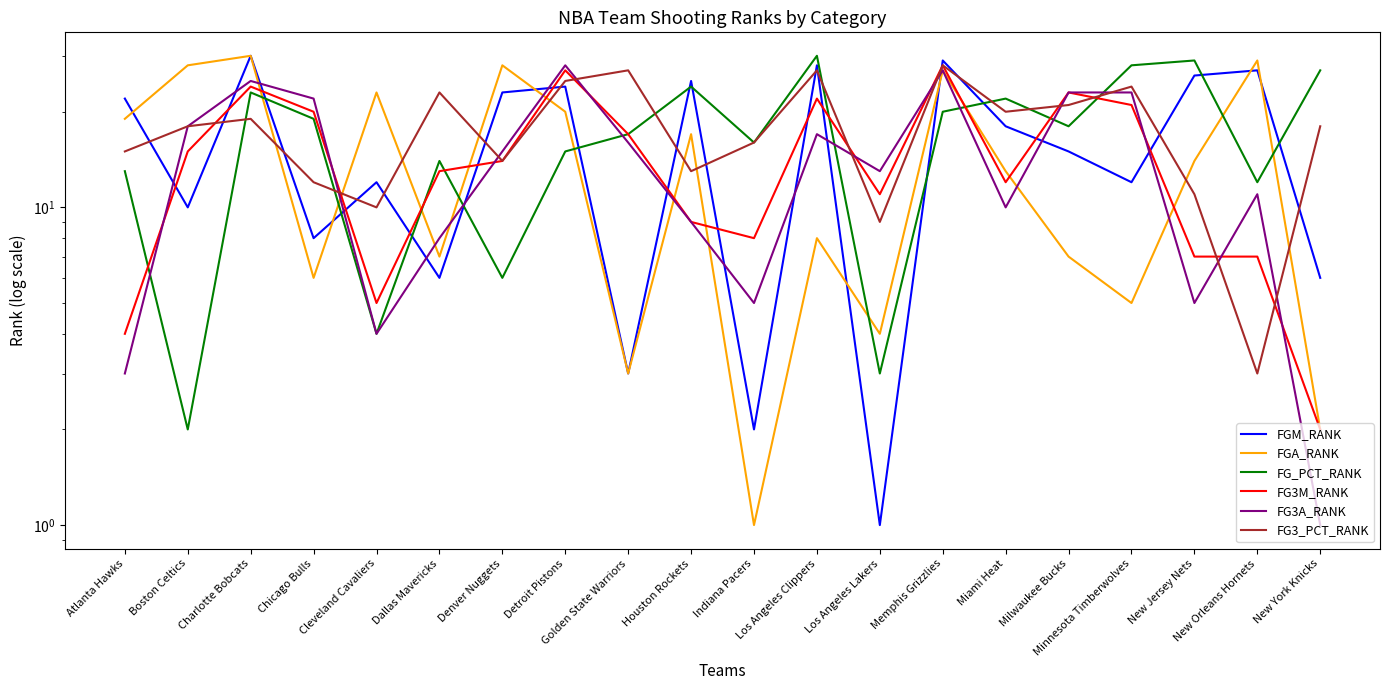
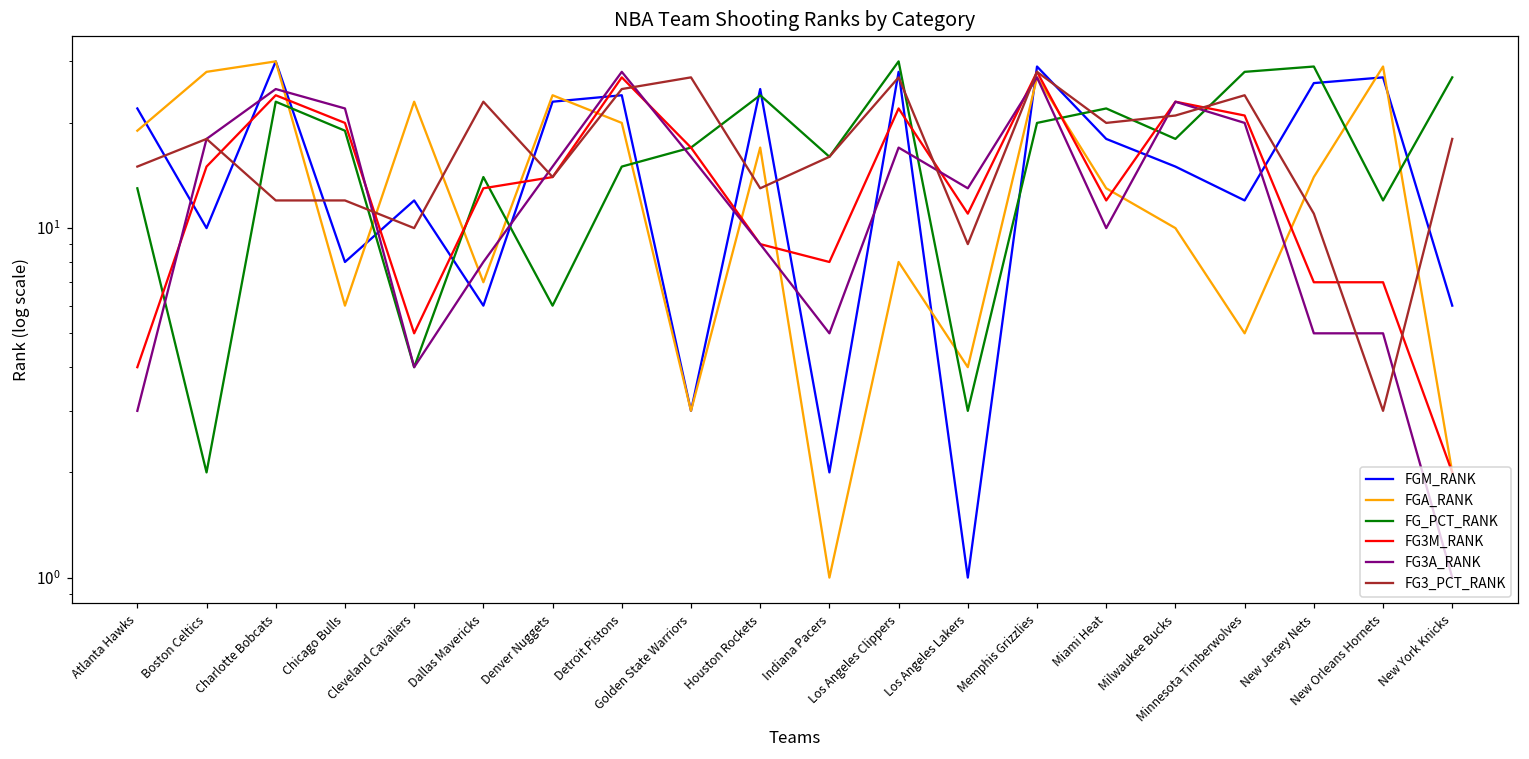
  {
    "FGM_RANK": {
      "Atlanta Hawks": 22,
      "Boston Celtics": 10,
      "Chicago Bulls": 8,
      "Cleveland Cavaliers": 12,
      "Dallas Mavericks": 6,
      "Denver Nuggets": 23,
      "Detroit Pistons": 24,
      "Houston Rockets": 25,
      "Indiana Pacers": 2,
      "Los Angeles Clippers": 28,
      "Los Angeles Lakers": 1,
      "Memphis Grizzlies": 29,
      "Miami Heat": 18,
      "Milwaukee Bucks": 15,
      "Minnesota Timberwolves": 12,
      "New Jersey Nets": 26,
      "New Orleans Hornets": 27,
      "New York Knicks": 6
    },
    "FGA_RANK": {
      "Atlanta Hawks": 19,
      "Boston Celtics": 28,
      "Chicago Bulls": 6,
      "Cleveland Cavaliers": 23,
      "Dallas Mavericks": 7,
-     "Denver Nuggets": 28,
+     "Denver Nuggets": 24,
      "Detroit Pistons": 20,
      "Houston Rockets": 17,
      "Indiana Pacers": 1,
      "Los Angeles Clippers": 8,
      "Los Angeles Lakers": 4,
      "Miami Heat": 13,
-     "Milwaukee Bucks": 7,
+     "Milwaukee Bucks": 10,
      "Minnesota Timberwolves": 5,
      "New Jersey Nets": 14,
      "New Orleans Hornets": 29
    },
    "FG_PCT_RANK": {
      "Atlanta Hawks": 13,
      "Boston Celtics": 2,
      "Charlotte Bobcats": 23,
      "Chicago Bulls": 19,
      "Dallas Mavericks": 14,
      "Denver Nuggets": 6,
      "Detroit Pistons": 15,
      "Houston Rockets": 24,
      "Los Angeles Clippers": 30,
      "Los Angeles Lakers": 3,
      "Memphis Grizzlies": 20,
      "Miami Heat": 22,
      "Milwaukee Bucks": 18,
      "Minnesota Timberwolves": 28,
      "New Jersey Nets": 29,
      "New Orleans Hornets": 12,
      "New York Knicks": 27
    },
    "FG3M_RANK": {
      "Atlanta Hawks": 4,
      "Boston Celtics": 15,
      "Charlotte Bobcats": 24,
      "Chicago Bulls": 20,
      "Cleveland Cavaliers": 5,
      "Dallas Mavericks": 13,
      "Detroit Pistons": 27,
      "Indiana Pacers": 8,
      "Los Angeles Clippers": 22,
      "Los Angeles Lakers": 11,
      "Miami Heat": 12,
      "Minnesota Timberwolves": 21,
      "New Jersey Nets": 7,
      "New Orleans Hornets": 7
    },
    "FG3A_RANK": {
      "Atlanta Hawks": 3,
      "Charlotte Bobcats": 25,
      "Chicago Bulls": 22,
      "Dallas Mavericks": 8,
      "Denver Nuggets": 15,
      "Detroit Pistons": 28,
      "Golden State Warriors": 16,
      "Indiana Pacers": 5,
      "Los Angeles Clippers": 17,
      "Los Angeles Lakers": 13,
      "Miami Heat": 10,
-     "Minnesota Timberwolves": 23,
+     "Minnesota Timberwolves": 20,
      "New Jersey Nets": 5,
-     "New Orleans Hornets": 11
+     "New Orleans Hornets": 5
    },
    "FG3_PCT_RANK": {
      "Atlanta Hawks": 15,
-     "Charlotte Bobcats": 19,
+     "Charlotte Bobcats": 12,
      "Chicago Bulls": 12,
      "Cleveland Cavaliers": 10,
      "Dallas Mavericks": 23,
      "Detroit Pistons": 25,
      "Golden State Warriors": 27,
      "Houston Rockets": 13,
      "Los Angeles Clippers": 27,
      "Los Angeles Lakers": 9,
      "Miami Heat": 20,
      "Milwaukee Bucks": 21,
      "Minnesota Timberwolves": 24,
      "New Jersey Nets": 11,
      "New Orleans Hornets": 3,
      "New York Knicks": 18
    }
  }
